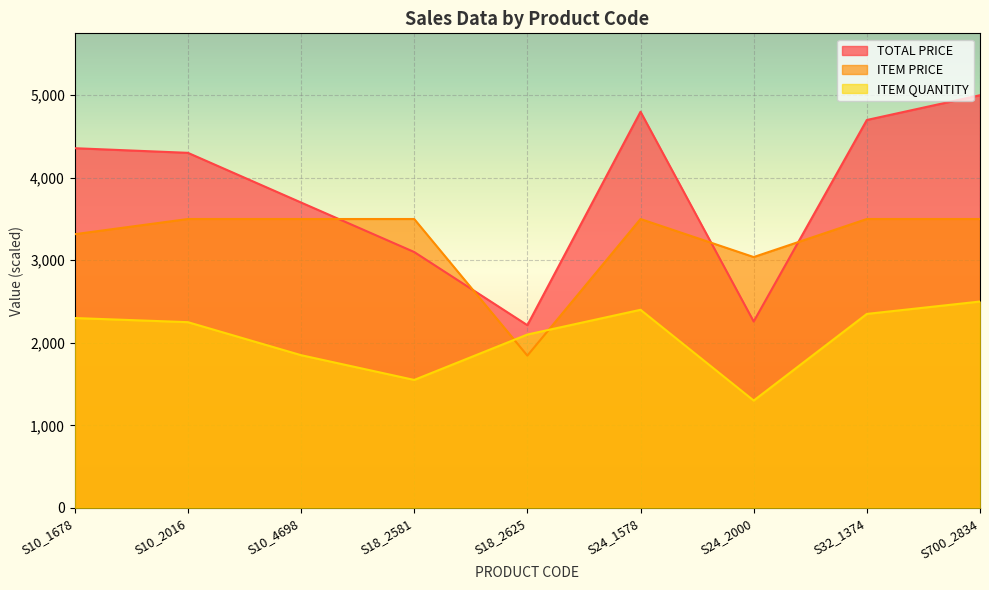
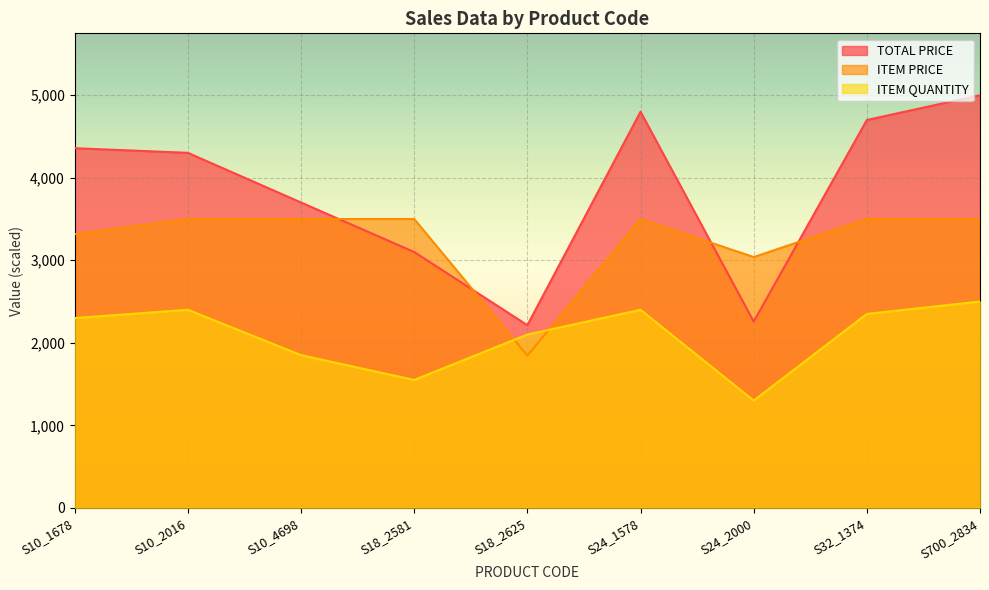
  {
    "TOTAL PRICE": {
      "S10_1678": "4,400",
      "S10_2016": "4,300",
      "S10_4698": "3,700",
      "S18_2581": "3,100",
      "S18_2625": "2,200",
      "S24_1578": "4,800",
      "S24_2000": "2,300",
      "S32_1374": "4,700",
      "S700_2834": "5,000"
    },
    "ITEM PRICE": {
      "S10_1678": "3,300",
      "S10_2016": "3,500",
      "S10_4698": "3,500",
      "S18_2581": "3,500",
      "S18_2625": "1,800",
      "S24_1578": "3,500",
      "S24_2000": "3,000",
      "S32_1374": "3,500",
      "S700_2834": "3,500"
    },
    "ITEM QUANTITY": {
      "S10_1678": "2,300",
-     "S10_2016": "2,300",
+     "S10_2016": "2,400",
      "S10_4698": "1,900",
      "S18_2581": "1,600",
      "S18_2625": "2,100",
      "S24_1578": "2,400",
      "S24_2000": "1,300",
      "S32_1374": "2,400",
      "S700_2834": "2,500"
    }
  }
